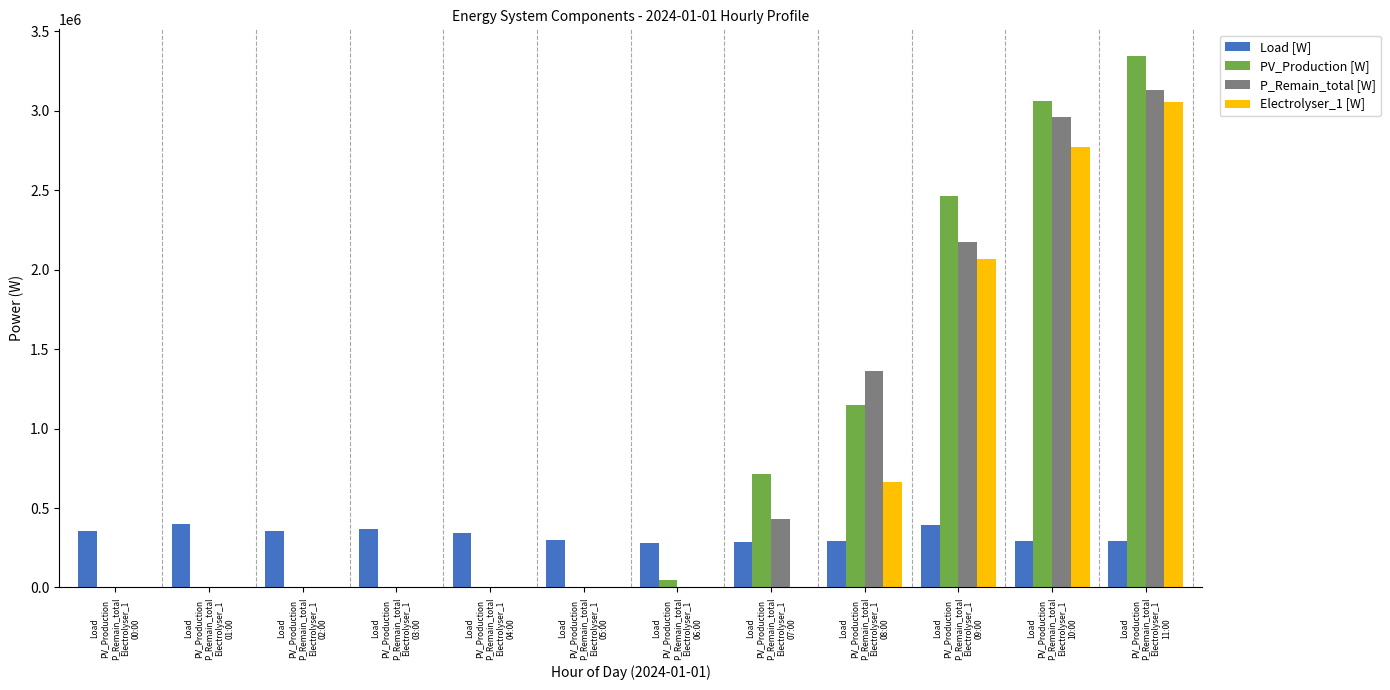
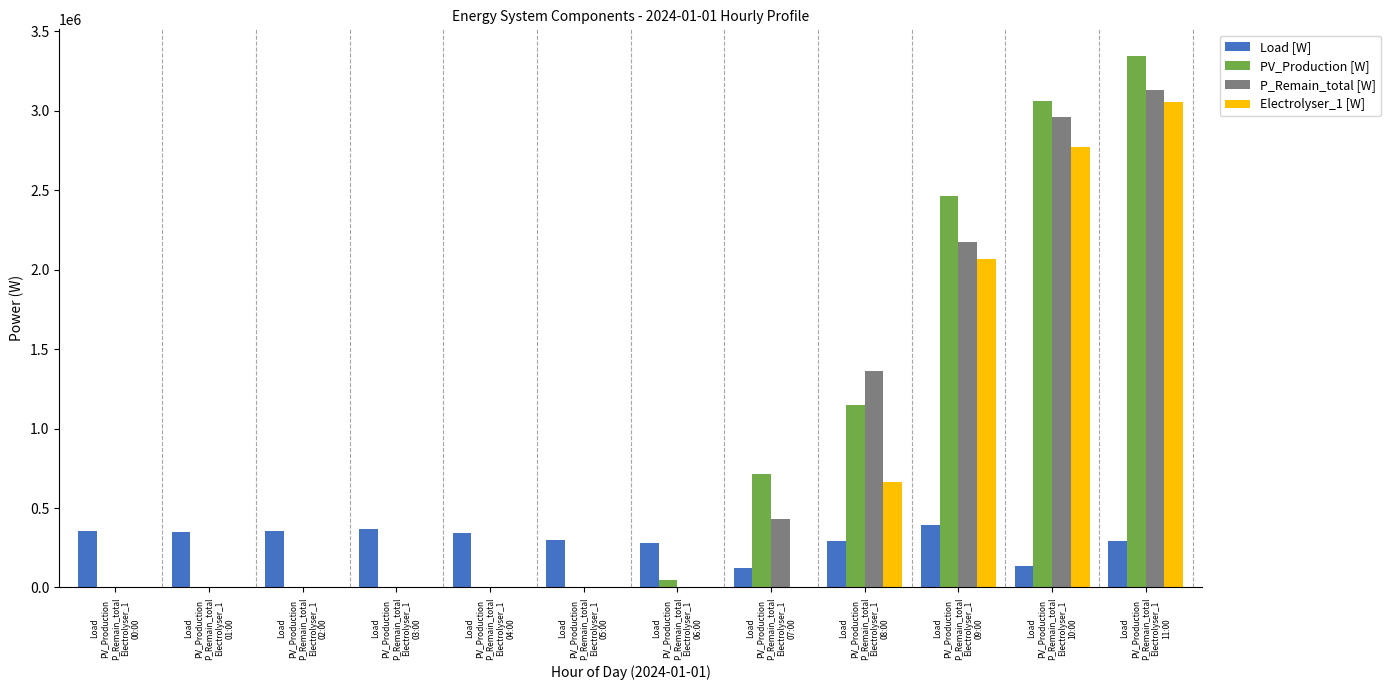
  {
    "Load [W]": {
      "Load PV_Production P_Remain_total Electrolyser_1 00:00": 350000,
-     "Load PV_Production P_Remain_total Electrolyser_1 01:00": 400000,
+     "Load PV_Production P_Remain_total Electrolyser_1 01:00": 350000,
      "Load PV_Production P_Remain_total Electrolyser_1 02:00": 350000,
      "Load PV_Production P_Remain_total Electrolyser_1 03:00": 370000,
      "Load PV_Production P_Remain_total Electrolyser_1 04:00": 340000,
      "Load PV_Production P_Remain_total Electrolyser_1 05:00": 300000,
      "Load PV_Production P_Remain_total Electrolyser_1 06:00": 280000,
-     "Load PV_Production P_Remain_total Electrolyser_1 07:00": 290000,
+     "Load PV_Production P_Remain_total Electrolyser_1 07:00": 120000,
      "Load PV_Production P_Remain_total Electrolyser_1 08:00": 290000,
      "Load PV_Production P_Remain_total Electrolyser_1 09:00": 400000,
-     "Load PV_Production P_Remain_total Electrolyser_1 10:00": 290000,
+     "Load PV_Production P_Remain_total Electrolyser_1 10:00": 130000,
      "Load PV_Production P_Remain_total Electrolyser_1 11:00": 290000
    },
    "PV_Production [W]": {
      "Load PV_Production P_Remain_total Electrolyser_1 00:00": 0,
      "Load PV_Production P_Remain_total Electrolyser_1 01:00": 0,
      "Load PV_Production P_Remain_total Electrolyser_1 02:00": 0,
      "Load PV_Production P_Remain_total Electrolyser_1 03:00": 0,
      "Load PV_Production P_Remain_total Electrolyser_1 04:00": 0,
      "Load PV_Production P_Remain_total Electrolyser_1 05:00": 0,
      "Load PV_Production P_Remain_total Electrolyser_1 06:00": 40000,
      "Load PV_Production P_Remain_total Electrolyser_1 07:00": 720000,
      "Load PV_Production P_Remain_total Electrolyser_1 08:00": 1150000,
      "Load PV_Production P_Remain_total Electrolyser_1 09:00": 2470000,
      "Load PV_Production P_Remain_total Electrolyser_1 10:00": 3060000,
      "Load PV_Production P_Remain_total Electrolyser_1 11:00": 3340000
    },
    "P_Remain_total [W]": {
      "Load PV_Production P_Remain_total Electrolyser_1 00:00": 0,
      "Load PV_Production P_Remain_total Electrolyser_1 01:00": 0,
      "Load PV_Production P_Remain_total Electrolyser_1 02:00": 0,
      "Load PV_Production P_Remain_total Electrolyser_1 03:00": 0,
      "Load PV_Production P_Remain_total Electrolyser_1 04:00": 0,
      "Load PV_Production P_Remain_total Electrolyser_1 05:00": 0,
      "Load PV_Production P_Remain_total Electrolyser_1 06:00": 0,
      "Load PV_Production P_Remain_total Electrolyser_1 07:00": 430000,
      "Load PV_Production P_Remain_total Electrolyser_1 08:00": 1360000,
      "Load PV_Production P_Remain_total Electrolyser_1 09:00": 2170000,
      "Load PV_Production P_Remain_total Electrolyser_1 10:00": 2960000,
      "Load PV_Production P_Remain_total Electrolyser_1 11:00": 3130000
    },
    "Electrolyser_1 [W]": {
      "Load PV_Production P_Remain_total Electrolyser_1 00:00": 0,
      "Load PV_Production P_Remain_total Electrolyser_1 01:00": 0,
      "Load PV_Production P_Remain_total Electrolyser_1 02:00": 0,
      "Load PV_Production P_Remain_total Electrolyser_1 03:00": 0,
      "Load PV_Production P_Remain_total Electrolyser_1 04:00": 0,
      "Load PV_Production P_Remain_total Electrolyser_1 05:00": 0,
      "Load PV_Production P_Remain_total Electrolyser_1 06:00": 0,
      "Load PV_Production P_Remain_total Electrolyser_1 07:00": 0,
      "Load PV_Production P_Remain_total Electrolyser_1 08:00": 660000,
      "Load PV_Production P_Remain_total Electrolyser_1 09:00": 2070000,
      "Load PV_Production P_Remain_total Electrolyser_1 10:00": 2770000,
      "Load PV_Production P_Remain_total Electrolyser_1 11:00": 3050000
    }
  }
